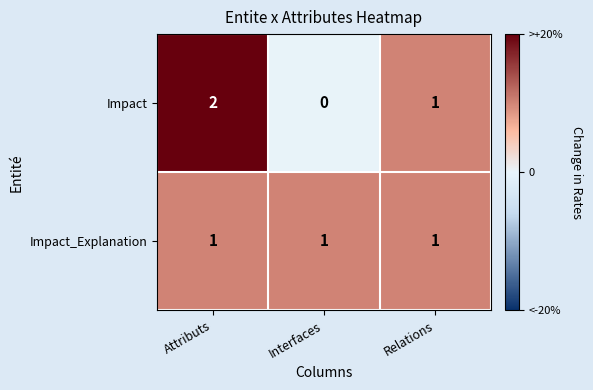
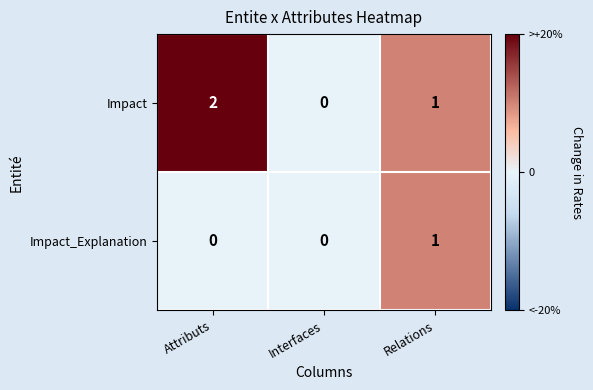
  {
    "Impact": {
      "Attributs": 2,
      "Interfaces": 0,
      "Relations": 1
    },
    "Impact_Explanation": {
-     "Attributs": 1,
-     "Interfaces": 1,
+     "Attributs": 0,
+     "Interfaces": 0,
      "Relations": 1
    }
  }
